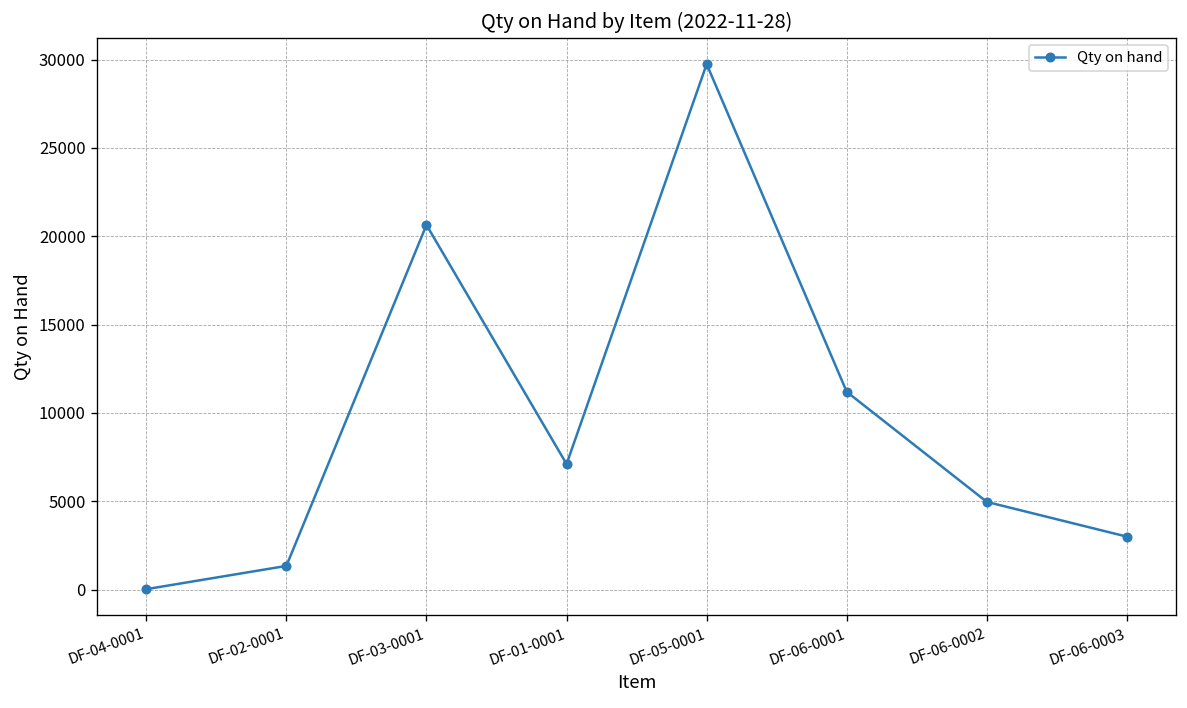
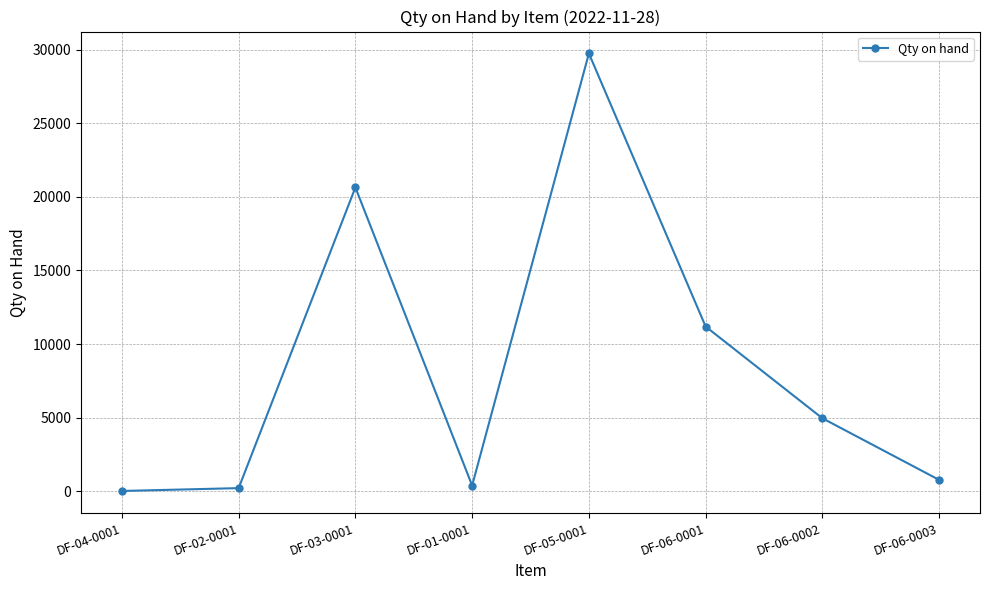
  {
    "DF-04-0001": 0,
-   "DF-02-0001": 1300,
+   "DF-02-0001": 200,
    "DF-03-0001": 20600,
-   "DF-01-0001": 7100,
+   "DF-01-0001": 400,
    "DF-05-0001": 29700,
    "DF-06-0001": 11200,
    "DF-06-0002": 5000,
-   "DF-06-0003": 3000
+   "DF-06-0003": 800
  }
